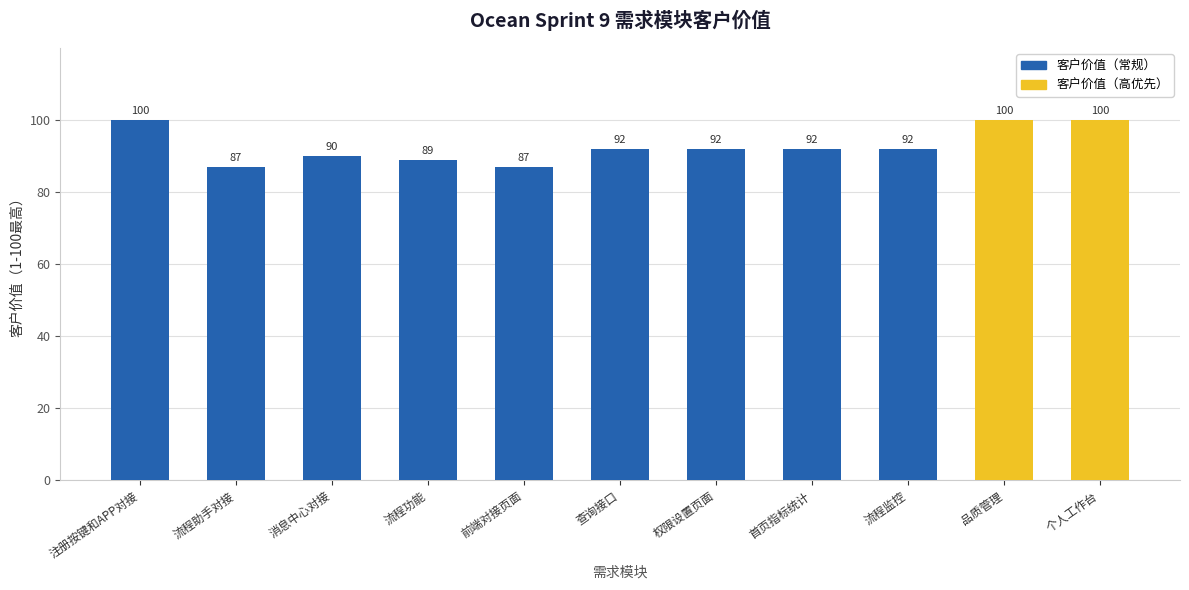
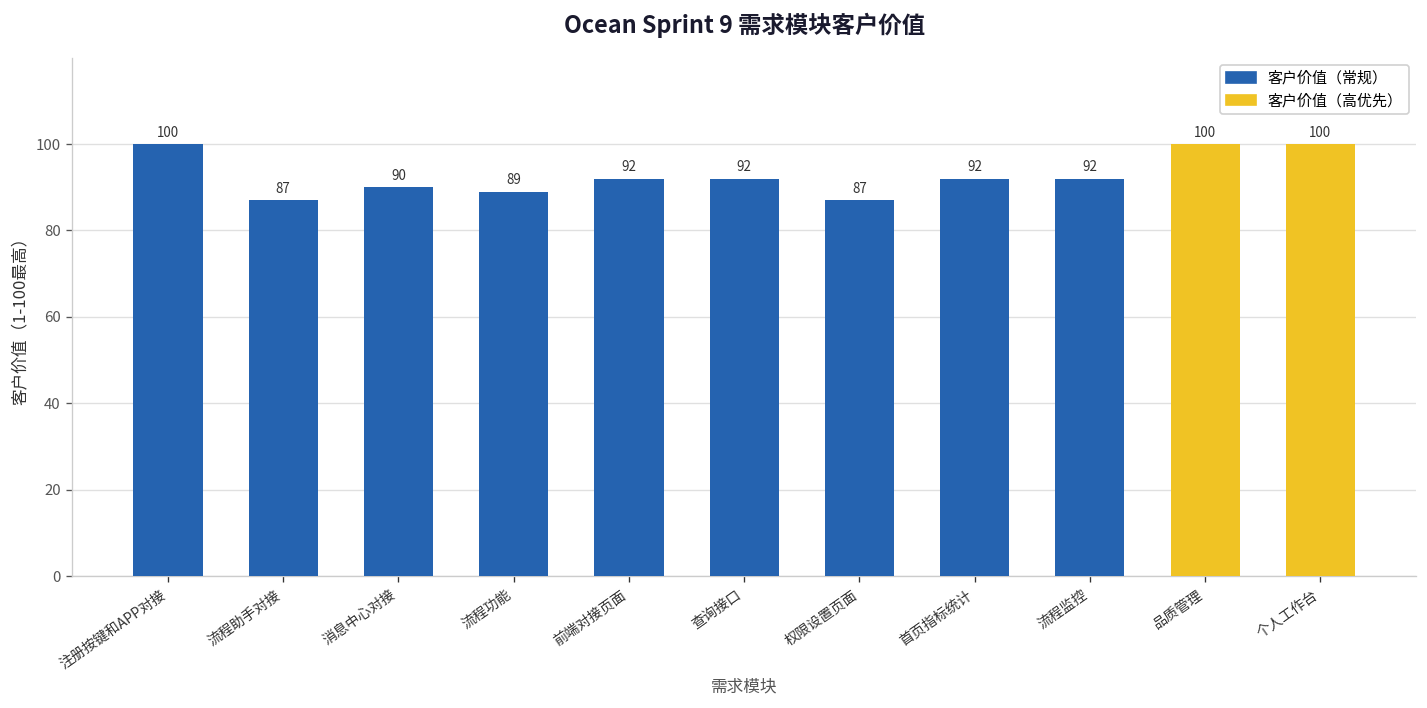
  {
    "注册按键和APP对接": 100,
    "流程助手对接": 87,
    "消息中心对接": 90,
    "流程功能": 89,
-   "前端对接页面": 87,
+   "前端对接页面": 92,
    "查询接口": 92,
-   "权限设置页面": 92,
+   "权限设置页面": 87,
    "首页指标统计": 92,
    "流程监控": 92,
    "品质管理": 100,
    "个人工作台": 100
  }
